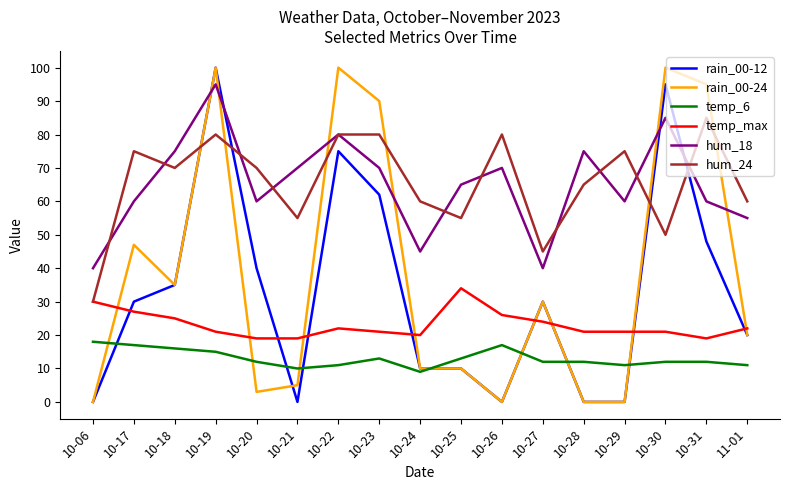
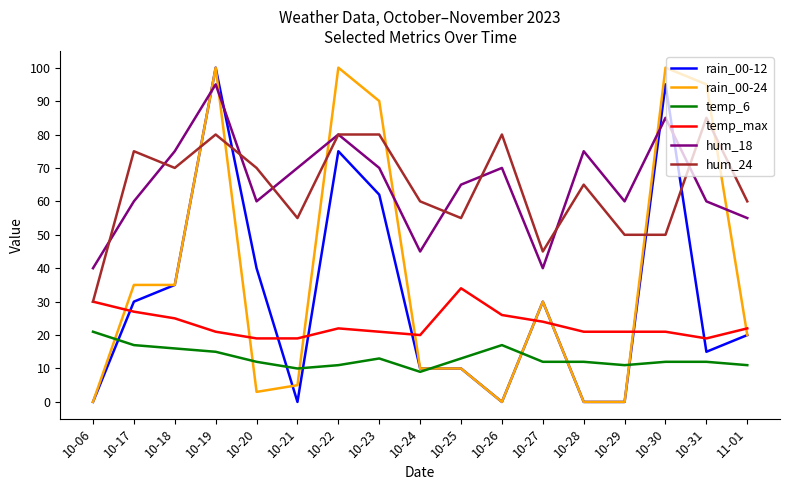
  {
    "rain_00-12": {
      "10-17": 30,
      "10-20": 40,
      "10-21": 0,
      "10-22": 75,
      "10-23": 62,
      "10-30": 95,
-     "10-31": 48
+     "10-31": 15
    },
    "rain_00-24": {
-     "10-17": 47,
+     "10-17": 35,
      "10-20": 3,
      "10-21": 5,
      "10-22": 100,
      "10-23": 90,
      "10-30": 100
    },
    "temp_6": {
-     "10-06": 18,
+     "10-06": 21,
      "10-17": 17,
      "10-18": 16,
      "10-19": 15,
      "10-20": 12,
      "10-21": 10,
      "10-22": 11,
      "10-23": 13,
      "10-24": 9,
      "10-25": 13,
      "10-26": 17,
      "10-27": 12,
      "10-28": 12,
      "10-29": 11,
      "10-30": 12,
      "10-31": 12,
      "11-01": 11
    },
    "temp_max": {
      "10-17": 27,
      "10-18": 25,
      "10-19": 21,
      "10-20": 19,
      "10-21": 19,
      "10-22": 22,
      "10-23": 21,
      "10-24": 20,
      "10-25": 34,
      "10-26": 26,
      "10-27": 24,
      "10-28": 21,
      "10-29": 21,
      "10-30": 21,
      "10-31": 19,
      "11-01": 22
    },
    "hum_18": {
      "10-06": 40,
      "10-17": 60,
      "10-18": 75,
      "10-19": 95,
      "10-20": 60,
      "10-21": 70,
      "10-23": 70,
      "10-24": 45,
      "10-25": 65,
      "10-26": 70,
      "10-27": 40,
      "10-28": 75,
      "10-29": 60,
      "10-30": 85,
      "10-31": 60,
      "11-01": 55
    },
    "hum_24": {
      "10-17": 75,
      "10-18": 70,
      "10-19": 80,
      "10-20": 70,
      "10-21": 55,
      "10-23": 80,
      "10-24": 60,
      "10-25": 55,
      "10-26": 80,
      "10-27": 45,
      "10-28": 65,
-     "10-29": 75,
+     "10-29": 50,
      "10-30": 50,
      "11-01": 60
    }
  }
